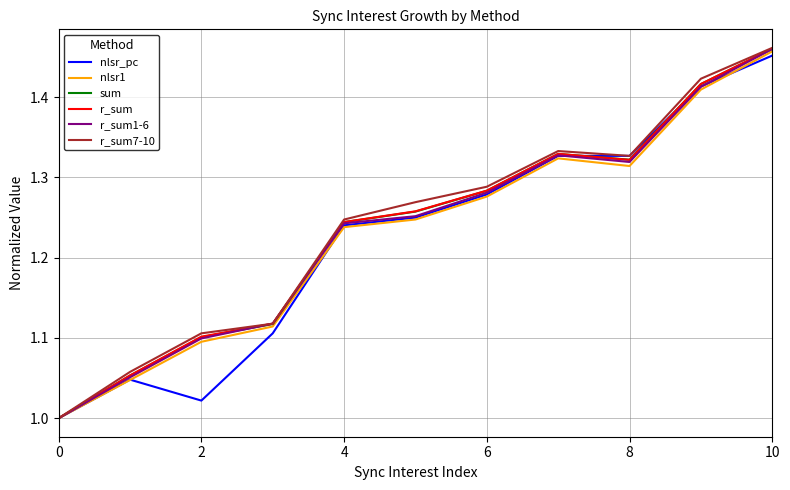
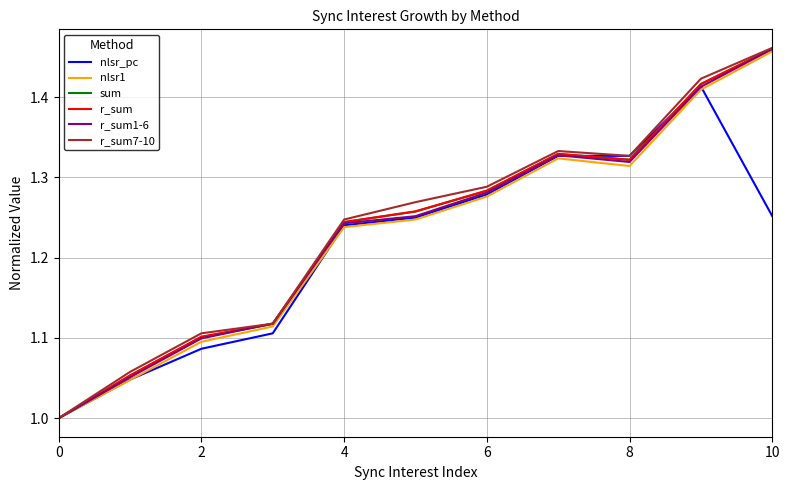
  {
    "nlsr_pc": {
-     "2": 1.02,
-     "10": 1.45
+     "2": 1.09,
+     "10": 1.25
    },
    "nlsr1": {
      "2": 1.10,
      "8": 1.31
    },
    "r_sum7-10": {
      "2": 1.11,
      "6": 1.29
    }
  }
